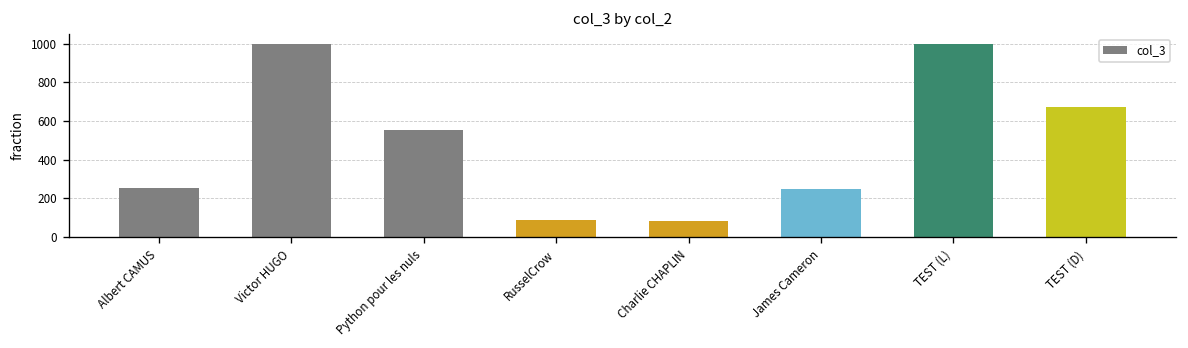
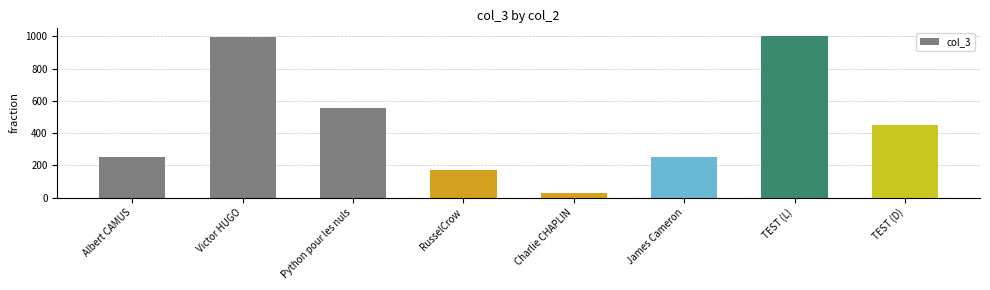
  {
    "Albert CAMUS": 250,
    "Victor HUGO": 1000,
    "Python pour les nuls": 560,
-   "RusselCrow": 90,
-   "Charlie CHAPLIN": 80,
+   "RusselCrow": 170,
+   "Charlie CHAPLIN": 30,
    "James Cameron": 250,
    "TEST (L)": 1000,
-   "TEST (D)": 680
+   "TEST (D)": 450
  }
